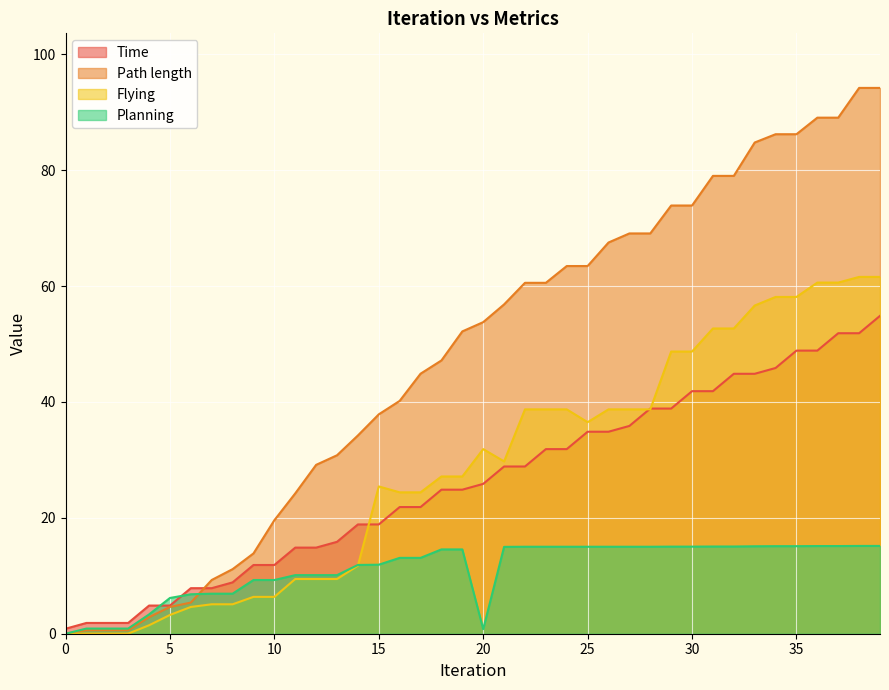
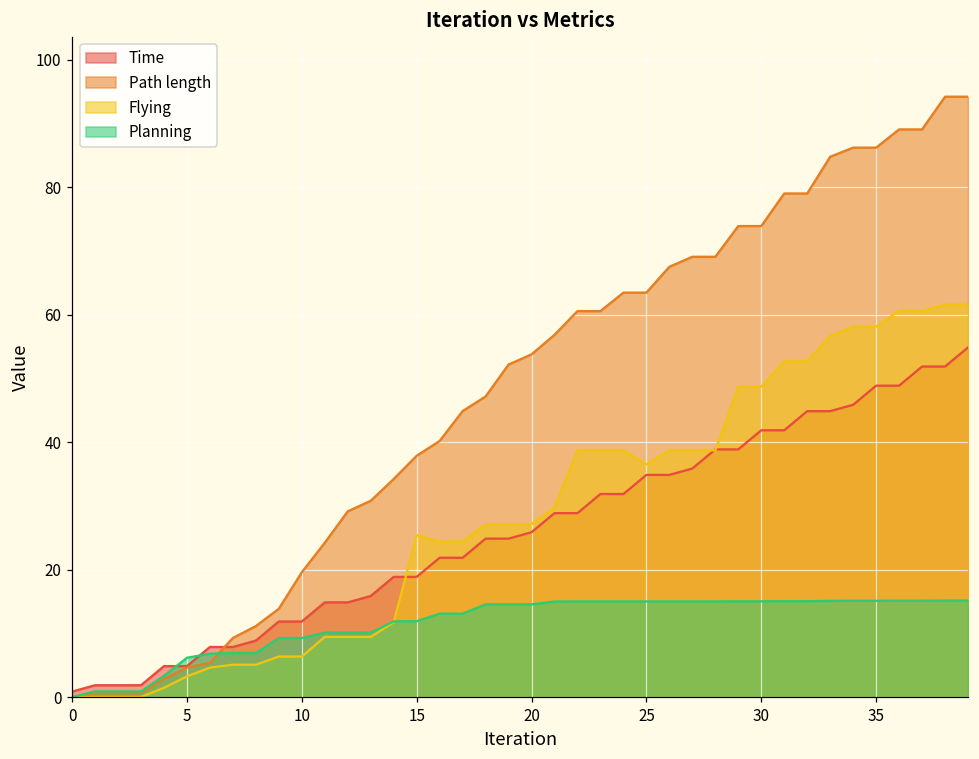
  {
    "Flying": {
      "5": 3,
      "10": 6,
      "15": 25,
-     "20": 32,
+     "20": 27,
      "25": 37,
      "30": 49,
      "35": 58
    },
    "Planning": {
      "5": 6,
      "10": 9,
      "15": 12,
-     "20": 1,
+     "20": 15,
      "25": 15,
      "30": 15,
      "35": 15
    }
  }
